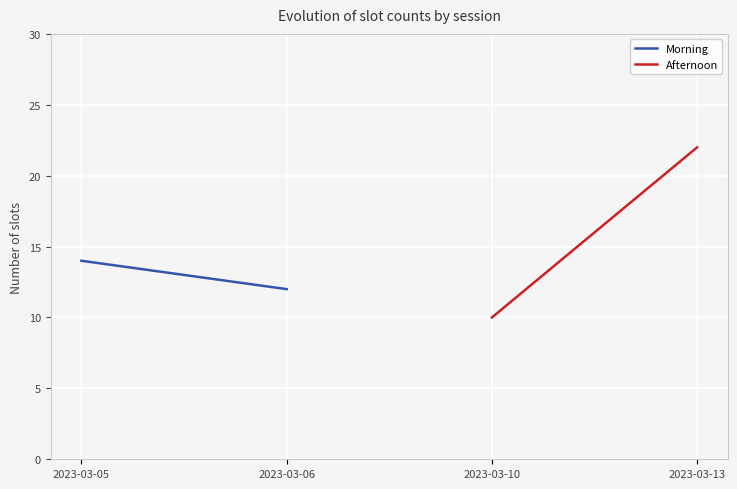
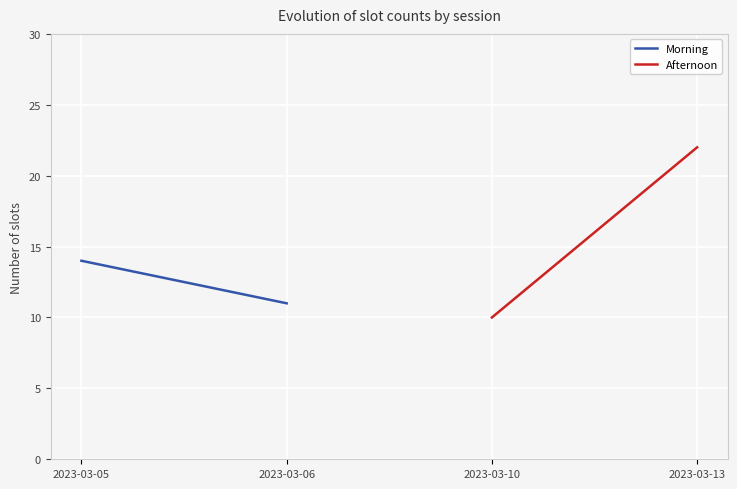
  {
    "Morning": {
      "2023-03-05": 14,
-     "2023-03-06": 12
+     "2023-03-06": 11
    },
    "Afternoon": {
      "2023-03-10": 10,
      "2023-03-13": 22
    }
  }
